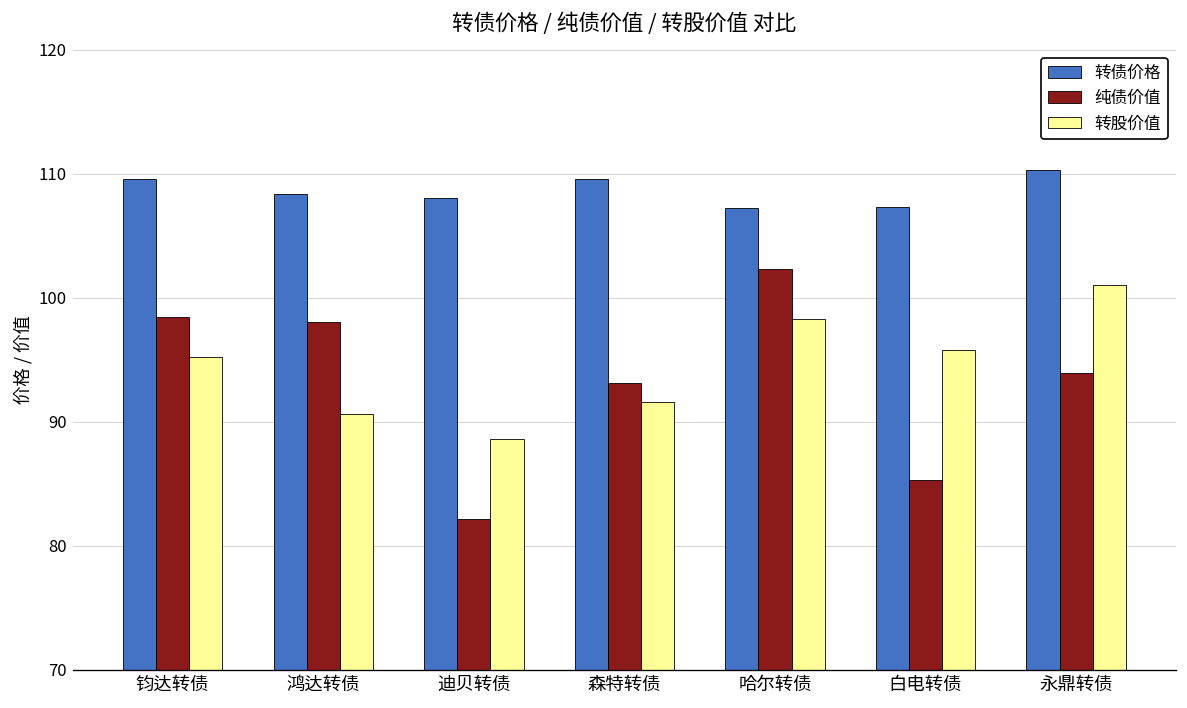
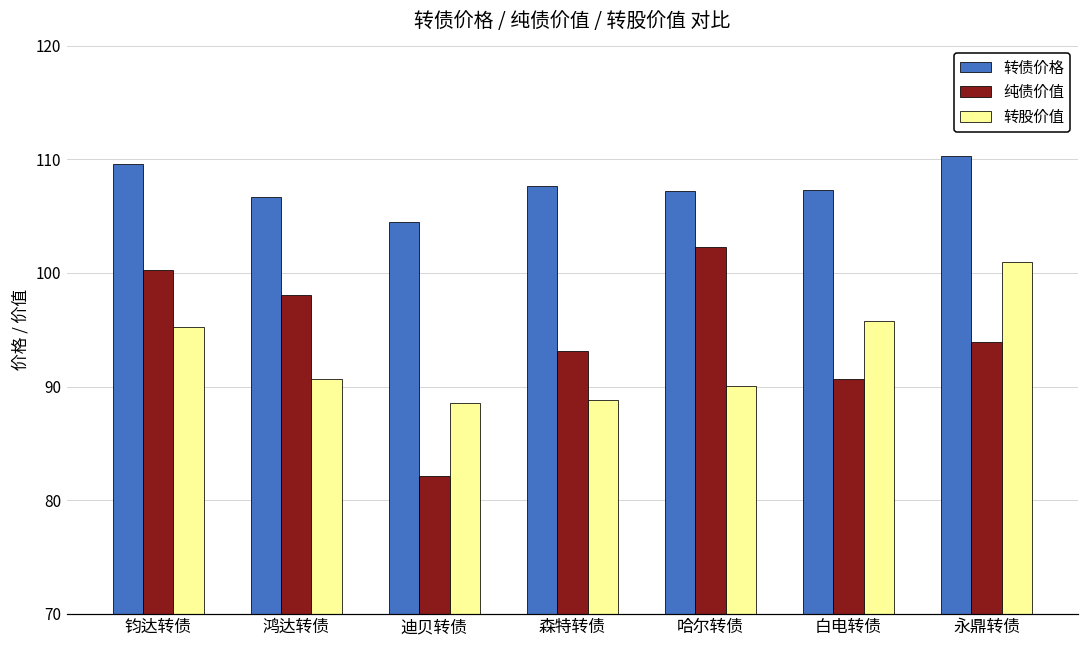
  {
    "转债价格": {
      "钧达转债": 109.6,
-     "鸿达转债": 108.4,
-     "迪贝转债": 108.0,
-     "森特转债": 109.6,
+     "鸿达转债": 106.7,
+     "迪贝转债": 104.5,
+     "森特转债": 107.7,
      "哈尔转债": 107.2,
      "白电转债": 107.3,
      "永鼎转债": 110.3
    },
    "纯债价值": {
-     "钧达转债": 98.5,
+     "钧达转债": 100.3,
      "鸿达转债": 98.0,
      "迪贝转债": 82.2,
      "森特转债": 93.1,
      "哈尔转债": 102.3,
-     "白电转债": 85.3,
+     "白电转债": 90.7,
      "永鼎转债": 93.9
    },
    "转股价值": {
      "钧达转债": 95.2,
      "鸿达转债": 90.6,
      "迪贝转债": 88.6,
-     "森特转债": 91.6,
-     "哈尔转债": 98.3,
+     "森特转债": 88.8,
+     "哈尔转债": 90.0,
      "白电转债": 95.8,
      "永鼎转债": 101.0
    }
  }
